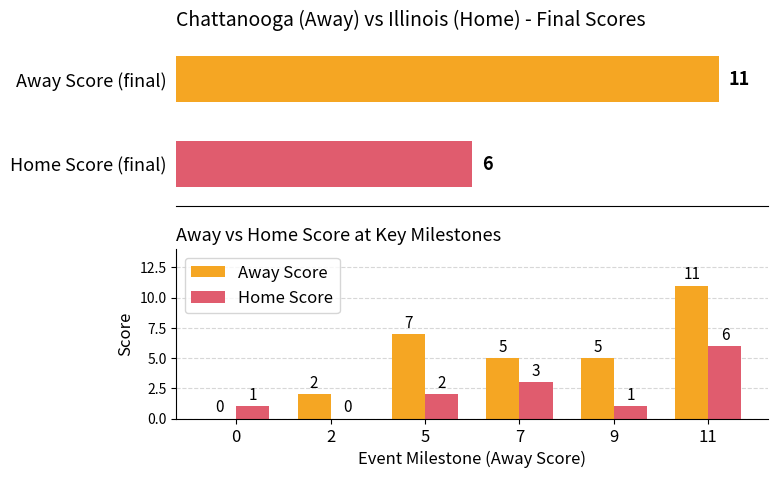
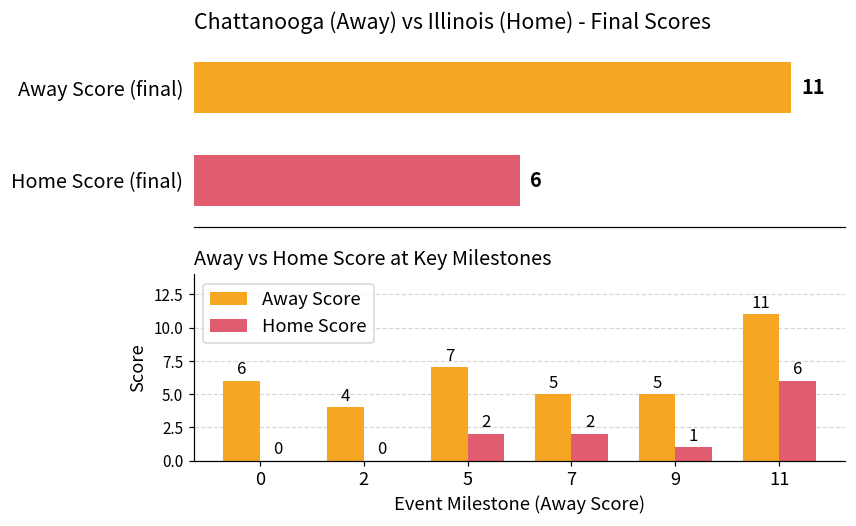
  {
    "Chattanooga (Away) vs Illinois (Home) - Final Scores": {
      "Away Score (final)": 11,
      "Home Score (final)": 6
    },
    "Away vs Home Score at Key Milestones": {
      "Away Score": {
-       "0": 0,
-       "2": 2,
+       "0": 6,
+       "2": 4,
        "5": 7,
        "7": 5,
        "9": 5,
        "11": 11
      },
      "Home Score": {
-       "0": 1,
+       "0": 0,
        "2": 0,
        "5": 2,
-       "7": 3,
+       "7": 2,
        "9": 1,
        "11": 6
      }
    }
  }
